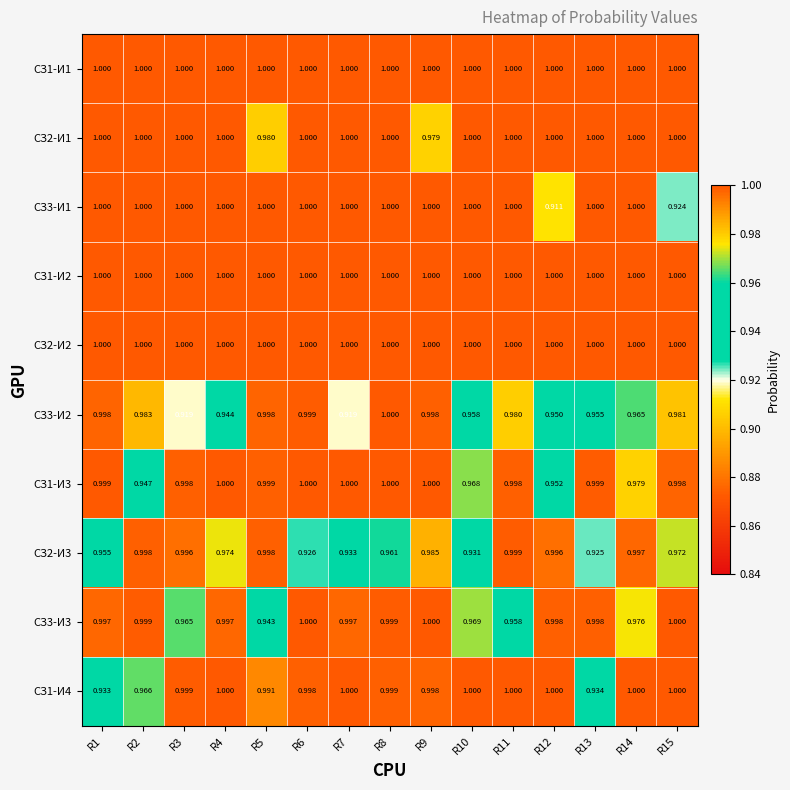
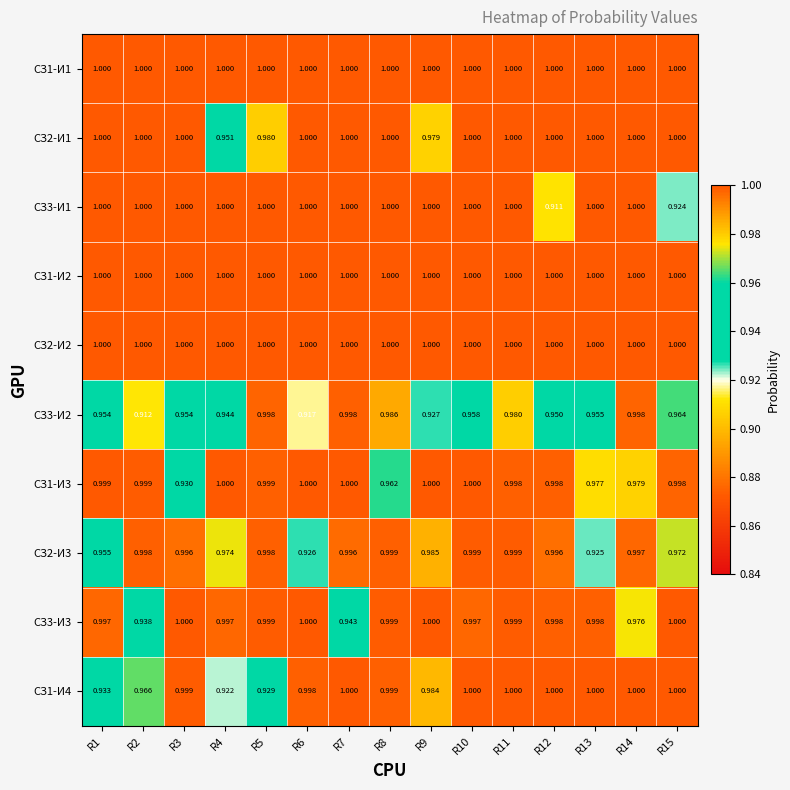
  {
    "СЗ1-И1": {
      "R1": 1.000,
      "R2": 1.000,
      "R3": 1.000,
      "R4": 1.000,
      "R5": 1.000,
      "R6": 1.000,
      "R7": 1.000,
      "R8": 1.000,
      "R9": 1.000,
      "R10": 1.000,
      "R11": 1.000,
      "R12": 1.000,
      "R13": 1.000,
      "R14": 1.000,
      "R15": 1.000
    },
    "СЗ2-И1": {
      "R1": 1.000,
      "R2": 1.000,
      "R3": 1.000,
-     "R4": 1.000,
+     "R4": 0.951,
      "R5": 0.980,
      "R6": 1.000,
      "R7": 1.000,
      "R8": 1.000,
      "R9": 0.979,
      "R10": 1.000,
      "R11": 1.000,
      "R12": 1.000,
      "R13": 1.000,
      "R14": 1.000,
      "R15": 1.000
    },
    "СЗ3-И1": {
      "R1": 1.000,
      "R2": 1.000,
      "R3": 1.000,
      "R4": 1.000,
      "R5": 1.000,
      "R6": 1.000,
      "R7": 1.000,
      "R8": 1.000,
      "R9": 1.000,
      "R10": 1.000,
      "R11": 1.000,
      "R12": 0.911,
      "R13": 1.000,
      "R14": 1.000,
      "R15": 0.924
    },
    "СЗ1-И2": {
      "R1": 1.000,
      "R2": 1.000,
      "R3": 1.000,
      "R4": 1.000,
      "R5": 1.000,
      "R6": 1.000,
      "R7": 1.000,
      "R8": 1.000,
      "R9": 1.000,
      "R10": 1.000,
      "R11": 1.000,
      "R12": 1.000,
      "R13": 1.000,
      "R14": 1.000,
      "R15": 1.000
    },
    "СЗ2-И2": {
      "R1": 1.000,
      "R2": 1.000,
      "R3": 1.000,
      "R4": 1.000,
      "R5": 1.000,
      "R6": 1.000,
      "R7": 1.000,
      "R8": 1.000,
      "R9": 1.000,
      "R10": 1.000,
      "R11": 1.000,
      "R12": 1.000,
      "R13": 1.000,
      "R14": 1.000,
      "R15": 1.000
    },
    "СЗ3-И2": {
-     "R1": 0.998,
-     "R2": 0.983,
-     "R3": 0.919,
+     "R1": 0.954,
+     "R2": 0.912,
+     "R3": 0.954,
      "R4": 0.944,
      "R5": 0.998,
-     "R6": 0.999,
-     "R7": 0.919,
-     "R8": 1.000,
-     "R9": 0.998,
+     "R6": 0.917,
+     "R7": 0.998,
+     "R8": 0.986,
+     "R9": 0.927,
      "R10": 0.958,
      "R11": 0.980,
      "R12": 0.950,
      "R13": 0.955,
-     "R14": 0.965,
-     "R15": 0.981
+     "R14": 0.998,
+     "R15": 0.964
    },
    "СЗ1-И3": {
      "R1": 0.999,
-     "R2": 0.947,
-     "R3": 0.998,
+     "R2": 0.999,
+     "R3": 0.930,
      "R4": 1.000,
      "R5": 0.999,
      "R6": 1.000,
      "R7": 1.000,
-     "R8": 1.000,
+     "R8": 0.962,
      "R9": 1.000,
-     "R10": 0.968,
+     "R10": 1.000,
      "R11": 0.998,
-     "R12": 0.952,
-     "R13": 0.999,
+     "R12": 0.998,
+     "R13": 0.977,
      "R14": 0.979,
      "R15": 0.998
    },
    "СЗ2-И3": {
      "R1": 0.955,
      "R2": 0.998,
      "R3": 0.996,
      "R4": 0.974,
      "R5": 0.998,
      "R6": 0.926,
-     "R7": 0.933,
-     "R8": 0.961,
+     "R7": 0.996,
+     "R8": 0.999,
      "R9": 0.985,
-     "R10": 0.931,
+     "R10": 0.999,
      "R11": 0.999,
      "R12": 0.996,
      "R13": 0.925,
      "R14": 0.997,
      "R15": 0.972
    },
    "СЗ3-И3": {
      "R1": 0.997,
-     "R2": 0.999,
-     "R3": 0.965,
+     "R2": 0.938,
+     "R3": 1.000,
      "R4": 0.997,
-     "R5": 0.943,
+     "R5": 0.999,
      "R6": 1.000,
-     "R7": 0.997,
+     "R7": 0.943,
      "R8": 0.999,
      "R9": 1.000,
-     "R10": 0.969,
-     "R11": 0.958,
+     "R10": 0.997,
+     "R11": 0.999,
      "R12": 0.998,
      "R13": 0.998,
      "R14": 0.976,
      "R15": 1.000
    },
    "СЗ1-И4": {
      "R1": 0.933,
      "R2": 0.966,
      "R3": 0.999,
-     "R4": 1.000,
-     "R5": 0.991,
+     "R4": 0.922,
+     "R5": 0.929,
      "R6": 0.998,
      "R7": 1.000,
      "R8": 0.999,
-     "R9": 0.998,
+     "R9": 0.984,
      "R10": 1.000,
      "R11": 1.000,
      "R12": 1.000,
-     "R13": 0.934,
+     "R13": 1.000,
      "R14": 1.000,
      "R15": 1.000
    }
  }
